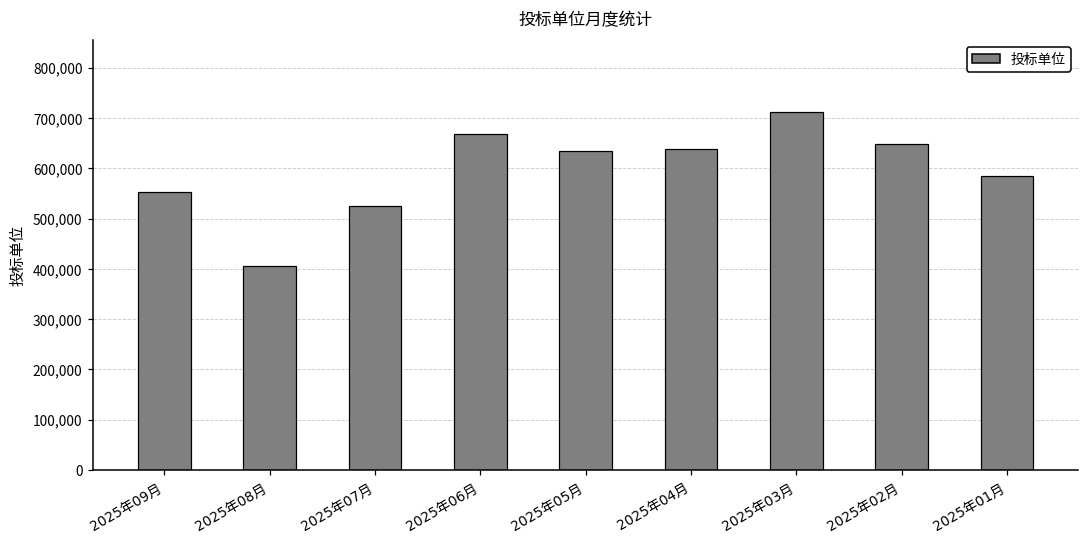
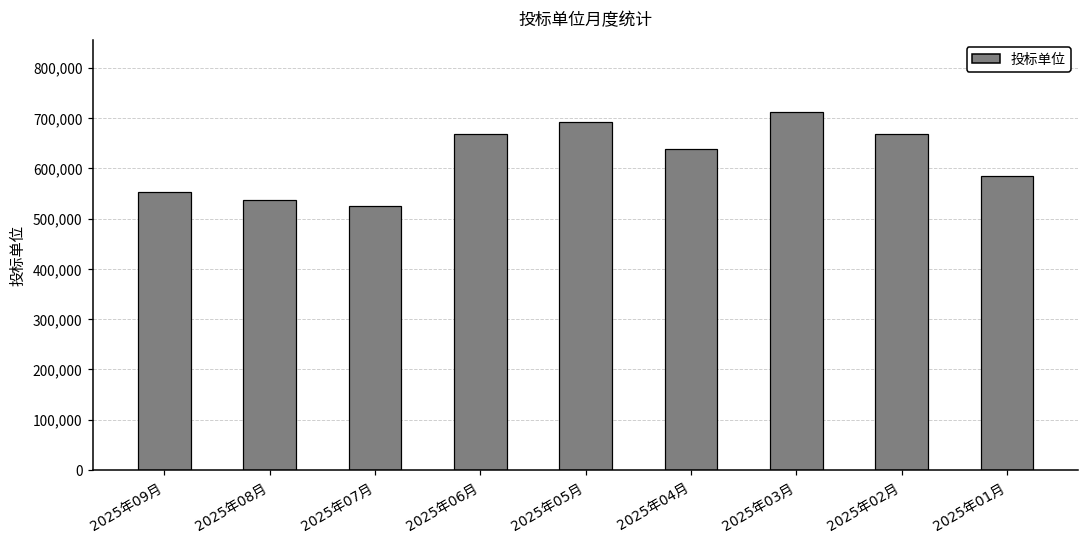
  {
    "2025年09月": "550,000",
-   "2025年08月": "410,000",
+   "2025年08月": "540,000",
    "2025年07月": "520,000",
    "2025年06月": "670,000",
-   "2025年05月": "640,000",
+   "2025年05月": "690,000",
    "2025年04月": "640,000",
    "2025年03月": "710,000",
-   "2025年02月": "650,000",
+   "2025年02月": "670,000",
    "2025年01月": "580,000"
  }
